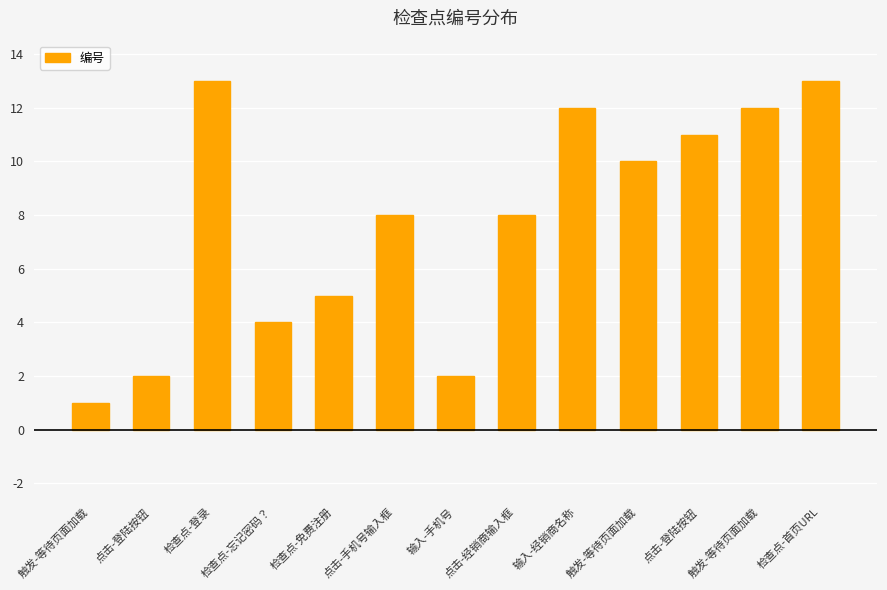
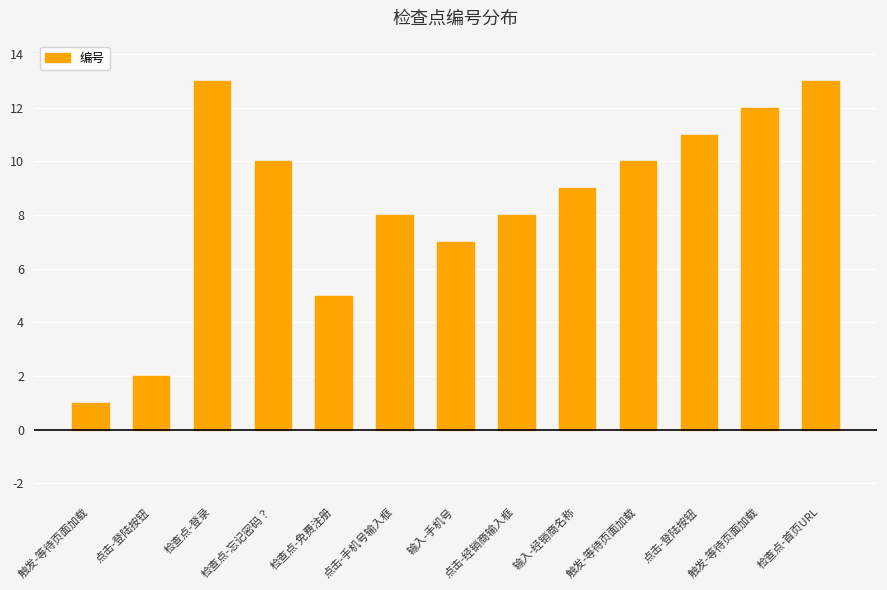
  {
    "检查点-登录": 13,
-   "检查点-忘记密码？": 4,
+   "检查点-忘记密码？": 10,
    "检查点-免费注册": 5,
    "点击-手机号输入框": 8,
-   "输入-手机号": 2,
+   "输入-手机号": 7,
    "点击-经销商输入框": 8,
-   "输入-经销商名称": 12,
+   "输入-经销商名称": 9,
    "检查点-首页URL": 13
  }
